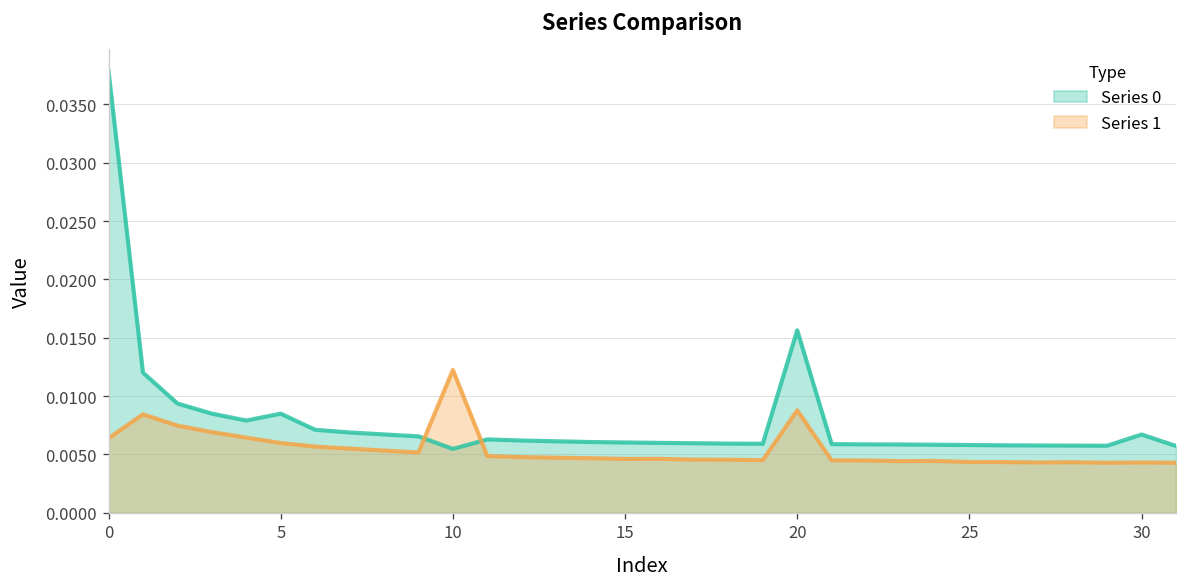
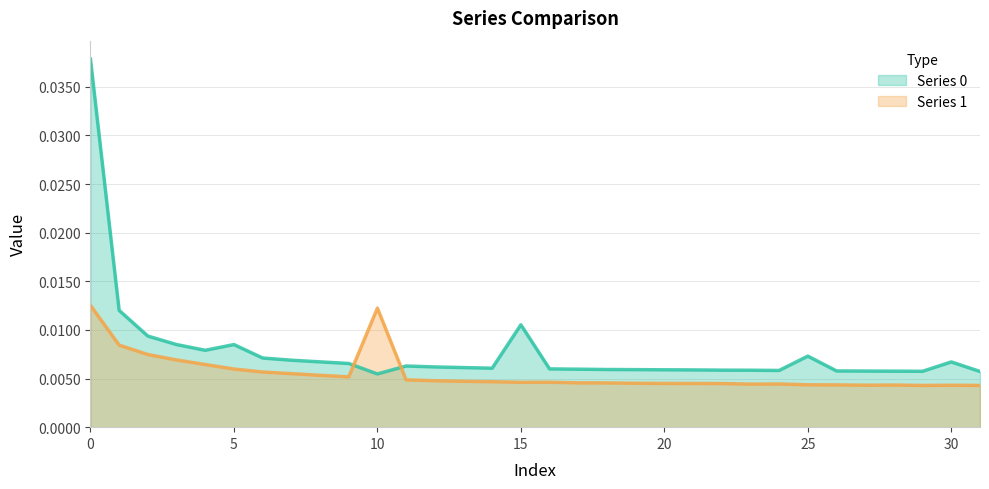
  {
    "Series 0": {
      "0": 0.038,
      "5": 0.008,
      "10": 0.005,
-     "15": 0.006,
-     "20": 0.016,
-     "25": 0.006,
+     "15": 0.011,
+     "20": 0.006,
+     "25": 0.007,
      "30": 0.007
    },
    "Series 1": {
-     "0": 0.006,
+     "0": 0.013,
      "5": 0.006,
      "10": 0.012,
      "15": 0.005,
-     "20": 0.009,
+     "20": 0.004,
      "25": 0.004,
      "30": 0.004
    }
  }
